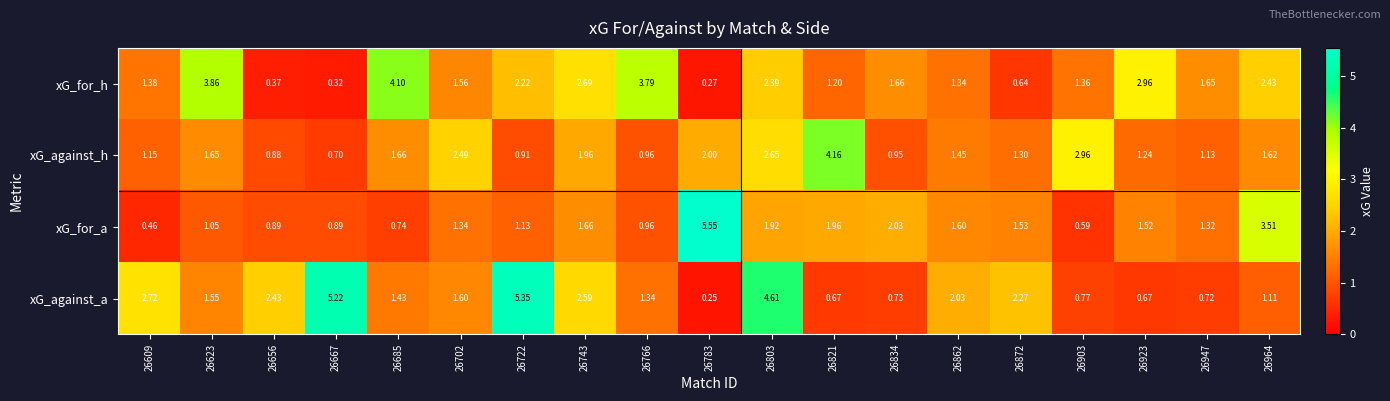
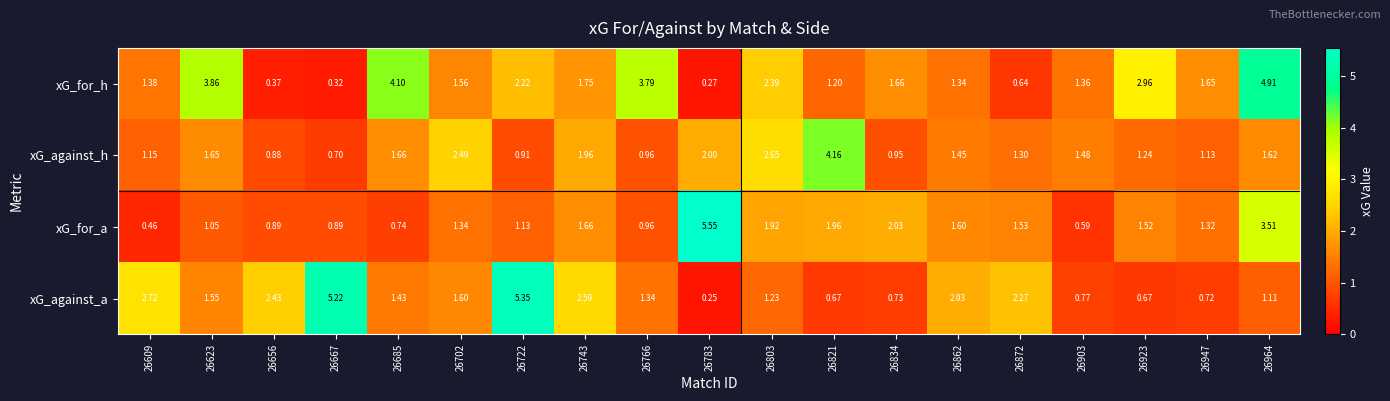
  {
    "xG_for_h": {
      "26609": 1.38,
      "26623": 3.86,
      "26656": 0.37,
      "26667": 0.32,
      "26685": 4.10,
      "26702": 1.56,
      "26722": 2.22,
-     "26743": 2.69,
+     "26743": 1.75,
      "26766": 3.79,
      "26783": 0.27,
      "26803": 2.39,
      "26821": 1.20,
      "26834": 1.66,
      "26862": 1.34,
      "26872": 0.64,
      "26903": 1.36,
      "26923": 2.96,
      "26947": 1.65,
-     "26964": 2.43
+     "26964": 4.91
    },
    "xG_against_h": {
      "26609": 1.15,
      "26623": 1.65,
      "26656": 0.88,
      "26667": 0.70,
      "26685": 1.66,
      "26702": 2.49,
      "26722": 0.91,
      "26743": 1.96,
      "26766": 0.96,
      "26783": 2.00,
      "26803": 2.65,
      "26821": 4.16,
      "26834": 0.95,
      "26862": 1.45,
      "26872": 1.30,
-     "26903": 2.96,
+     "26903": 1.48,
      "26923": 1.24,
      "26947": 1.13,
      "26964": 1.62
    },
    "xG_for_a": {
      "26609": 0.46,
      "26623": 1.05,
      "26656": 0.89,
      "26667": 0.89,
      "26685": 0.74,
      "26702": 1.34,
      "26722": 1.13,
      "26743": 1.66,
      "26766": 0.96,
      "26783": 5.55,
      "26803": 1.92,
      "26821": 1.96,
      "26834": 2.03,
      "26862": 1.60,
      "26872": 1.53,
      "26903": 0.59,
      "26923": 1.52,
      "26947": 1.32,
      "26964": 3.51
    },
    "xG_against_a": {
      "26609": 2.72,
      "26623": 1.55,
      "26656": 2.43,
      "26667": 5.22,
      "26685": 1.43,
      "26702": 1.60,
      "26722": 5.35,
      "26743": 2.59,
      "26766": 1.34,
      "26783": 0.25,
-     "26803": 4.61,
+     "26803": 1.23,
      "26821": 0.67,
      "26834": 0.73,
      "26862": 2.03,
      "26872": 2.27,
      "26903": 0.77,
      "26923": 0.67,
      "26947": 0.72,
      "26964": 1.11
    }
  }
